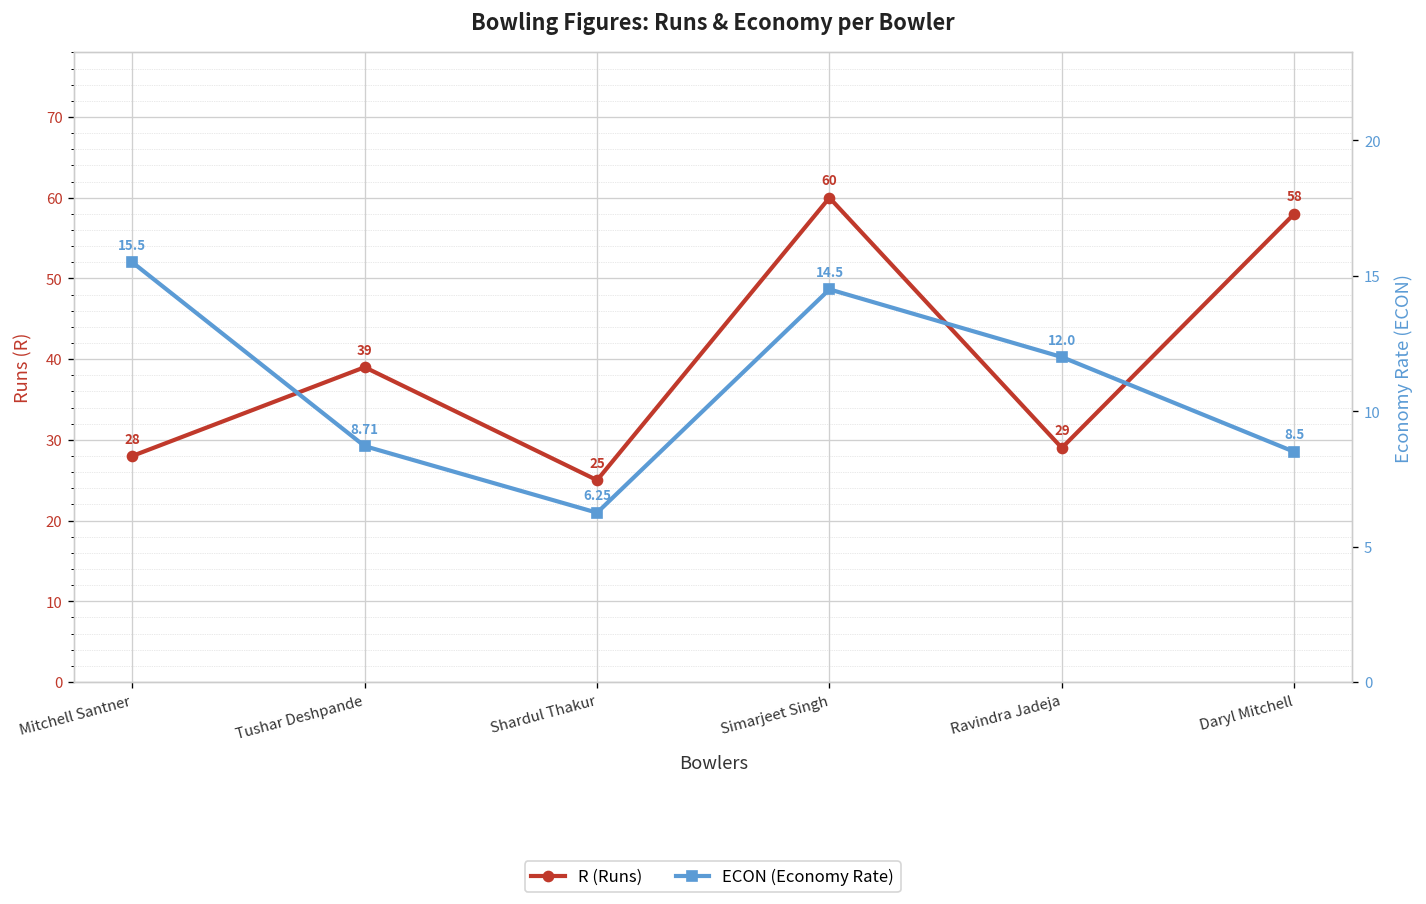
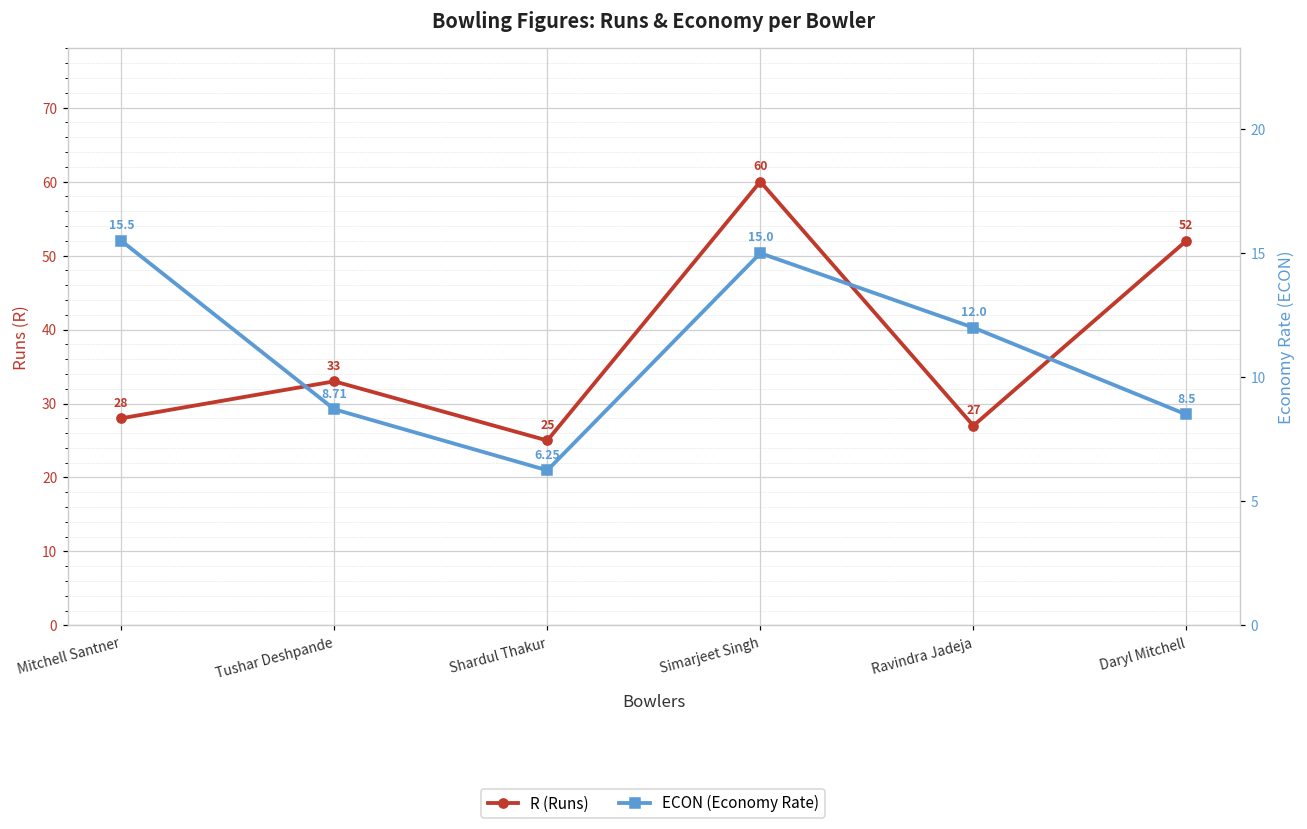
  {
    "R (Runs)": {
      "Mitchell Santner": 28,
-     "Tushar Deshpande": 39,
+     "Tushar Deshpande": 33,
      "Shardul Thakur": 25,
      "Simarjeet Singh": 60,
-     "Ravindra Jadeja": 29,
-     "Daryl Mitchell": 58
+     "Ravindra Jadeja": 27,
+     "Daryl Mitchell": 52
    },
    "ECON (Economy Rate)": {
      "Mitchell Santner": 15.5,
      "Tushar Deshpande": 8.71,
      "Shardul Thakur": 6.25,
-     "Simarjeet Singh": 14.5,
+     "Simarjeet Singh": 15.0,
      "Ravindra Jadeja": 12.0,
      "Daryl Mitchell": 8.5
    }
  }
